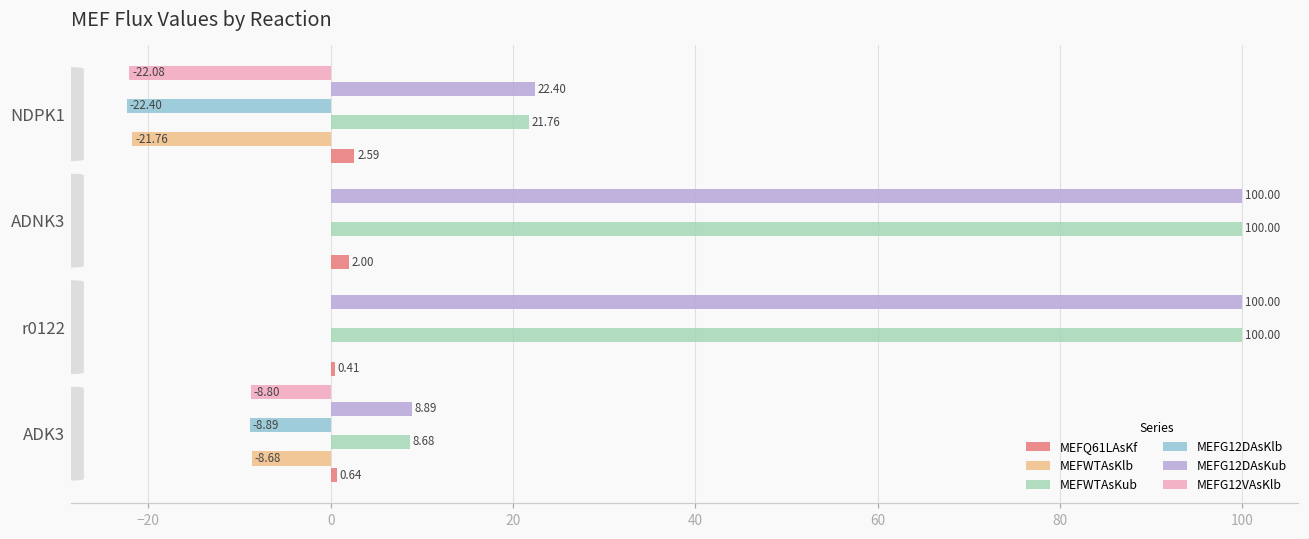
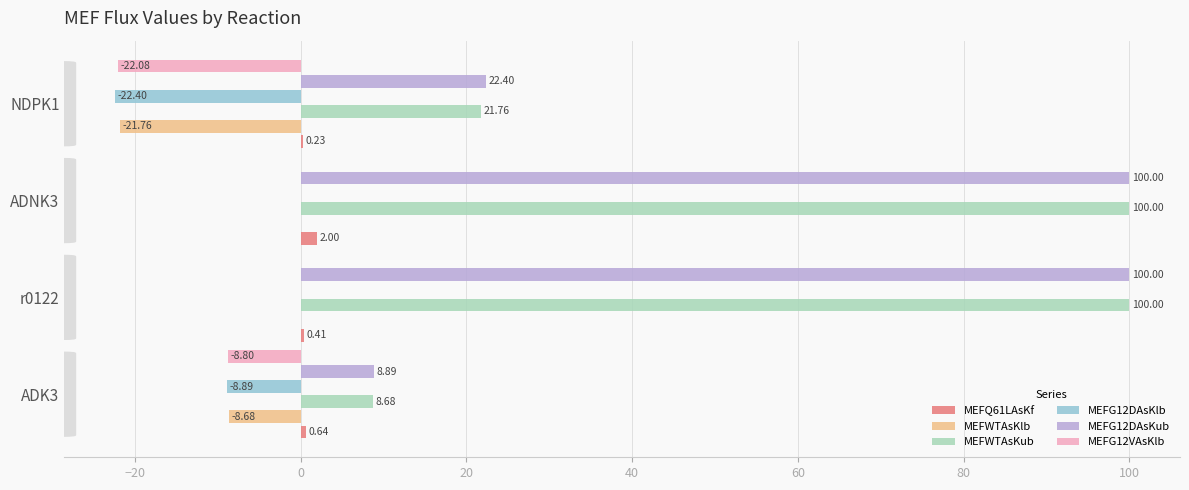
  {
    "MEFQ61LAsKf": {
-     "NDPK1": 2.59,
+     "NDPK1": 0.23,
      "ADNK3": 2.00,
      "r0122": 0.41,
      "ADK3": 0.64
    }
  }
